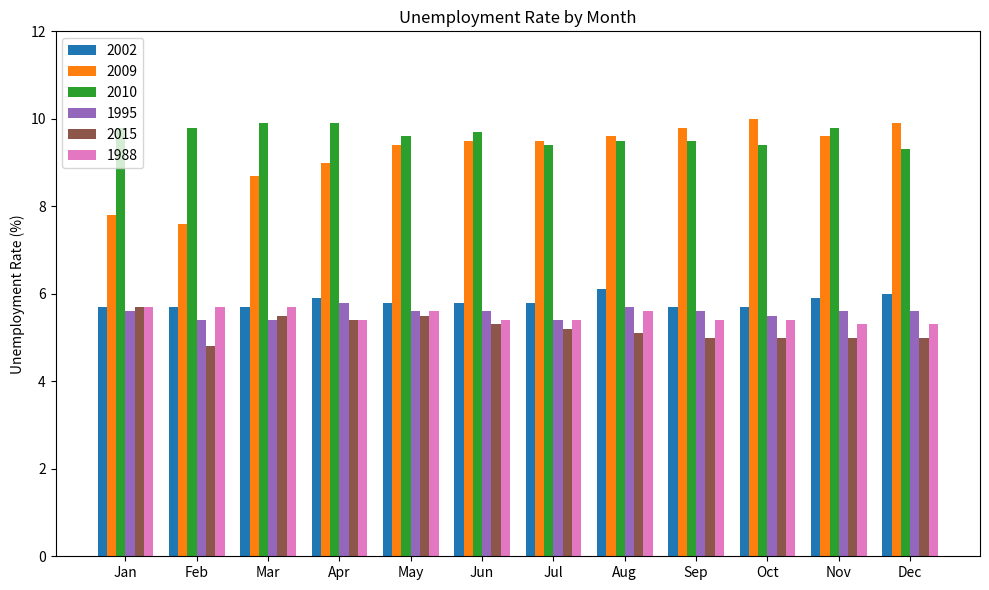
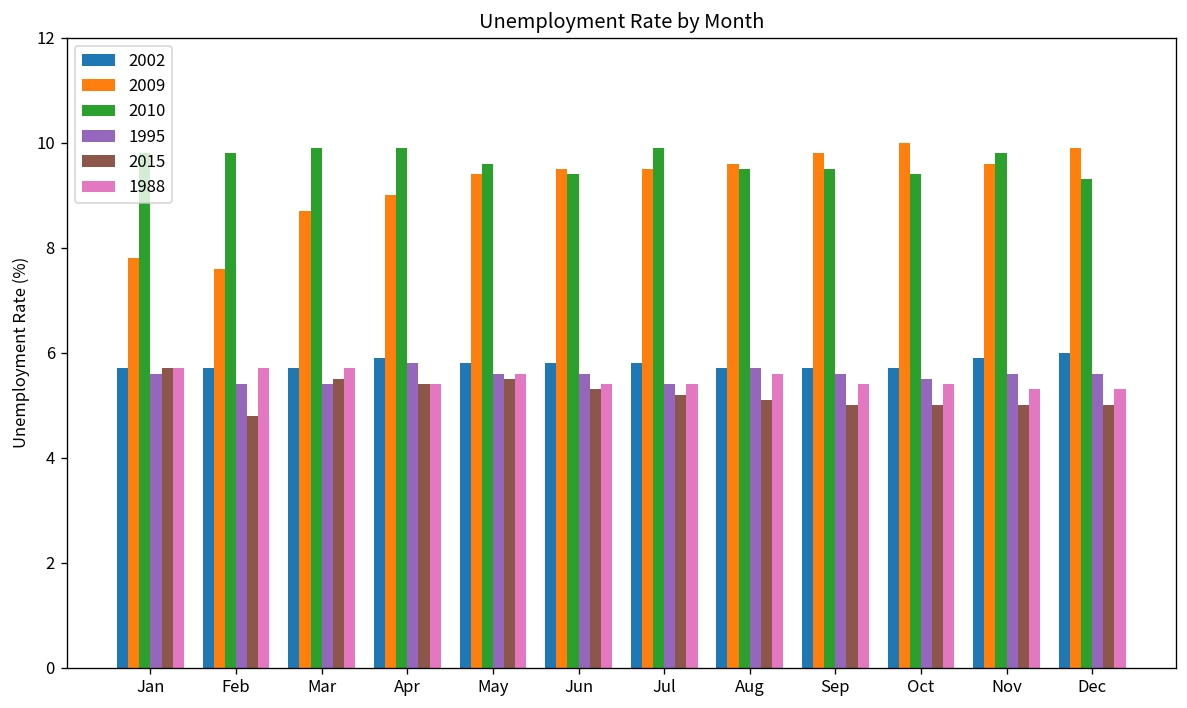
  {
    "2002": {
      "Jan": 5.7,
      "Feb": 5.7,
      "Mar": 5.7,
      "Apr": 5.9,
      "May": 5.8,
      "Jun": 5.8,
      "Jul": 5.8,
-     "Aug": 6.1,
+     "Aug": 5.7,
      "Sep": 5.7,
      "Oct": 5.7,
      "Nov": 5.9,
      "Dec": 6.0
    },
    "2009": {
      "Jan": 7.8,
      "Feb": 7.6,
      "Mar": 8.7,
      "Apr": 9.0,
      "May": 9.4,
      "Jun": 9.5,
      "Jul": 9.5,
      "Aug": 9.6,
      "Sep": 9.8,
      "Oct": 10.0,
      "Nov": 9.6,
      "Dec": 9.9
    },
    "2010": {
      "Feb": 9.8,
      "Mar": 9.9,
      "Apr": 9.9,
      "May": 9.6,
-     "Jun": 9.7,
-     "Jul": 9.4,
+     "Jun": 9.4,
+     "Jul": 9.9,
      "Aug": 9.5,
      "Sep": 9.5,
      "Oct": 9.4,
      "Nov": 9.8,
      "Dec": 9.3
    },
    "1995": {
      "Jan": 5.6,
      "Feb": 5.4,
      "Mar": 5.4,
      "Apr": 5.8,
      "May": 5.6,
      "Jun": 5.6,
      "Jul": 5.4,
      "Aug": 5.7,
      "Sep": 5.6,
      "Oct": 5.5,
      "Nov": 5.6,
      "Dec": 5.6
    },
    "2015": {
      "Jan": 5.7,
      "Feb": 4.8,
      "Mar": 5.5,
      "Apr": 5.4,
      "May": 5.5,
      "Jun": 5.3,
      "Jul": 5.2,
      "Aug": 5.1,
      "Sep": 5.0,
      "Oct": 5.0,
      "Nov": 5.0,
      "Dec": 5.0
    },
    "1988": {
      "Jan": 5.7,
      "Feb": 5.7,
      "Mar": 5.7,
      "Apr": 5.4,
      "May": 5.6,
      "Jun": 5.4,
      "Jul": 5.4,
      "Aug": 5.6,
      "Sep": 5.4,
      "Oct": 5.4,
      "Nov": 5.3,
      "Dec": 5.3
    }
  }
